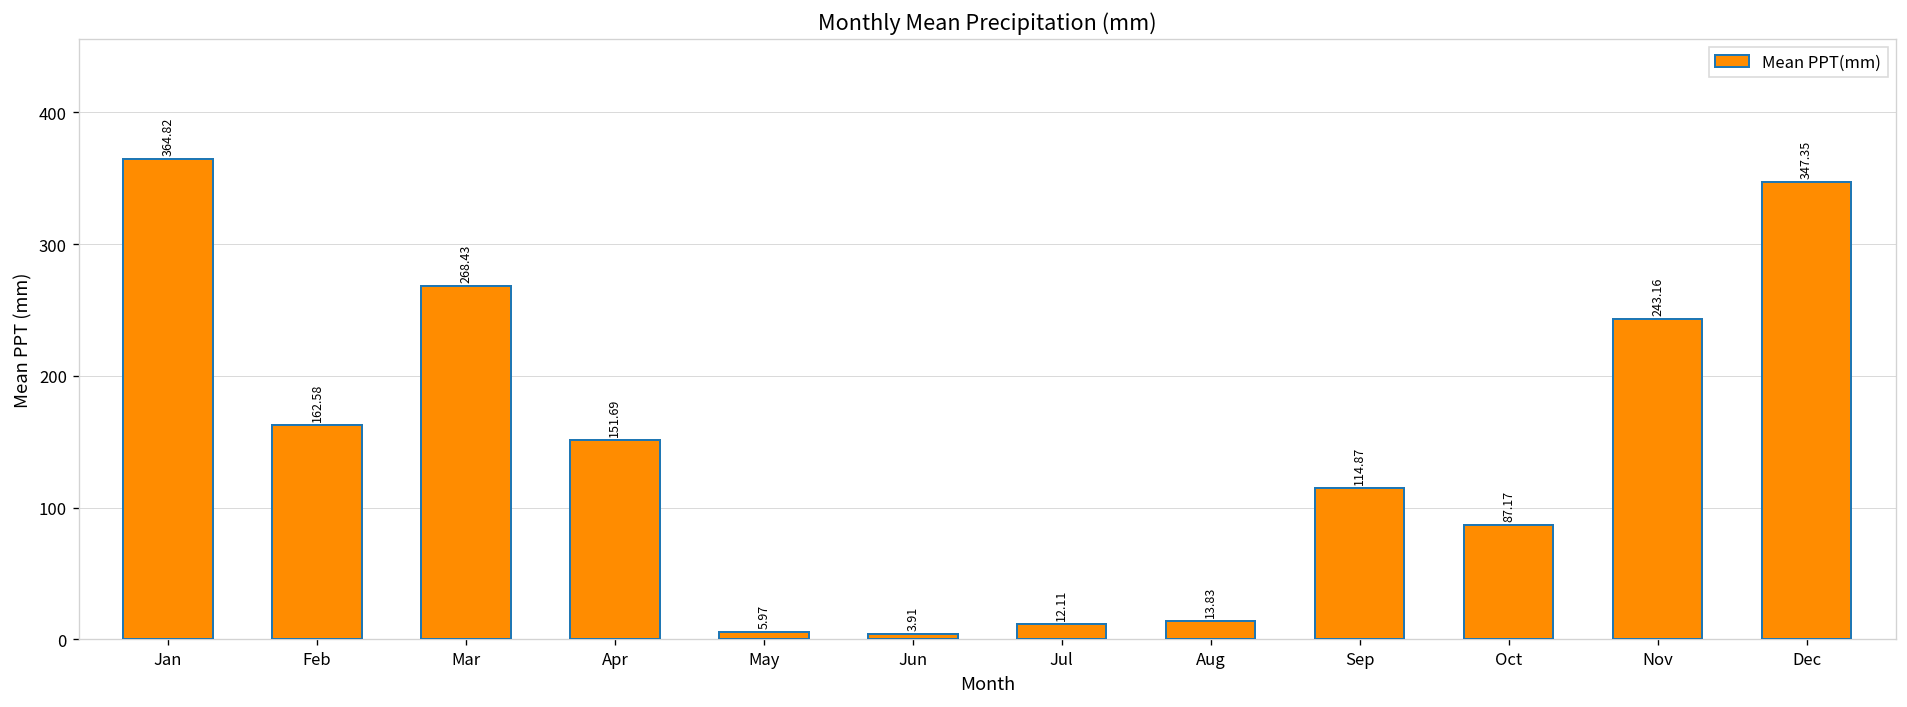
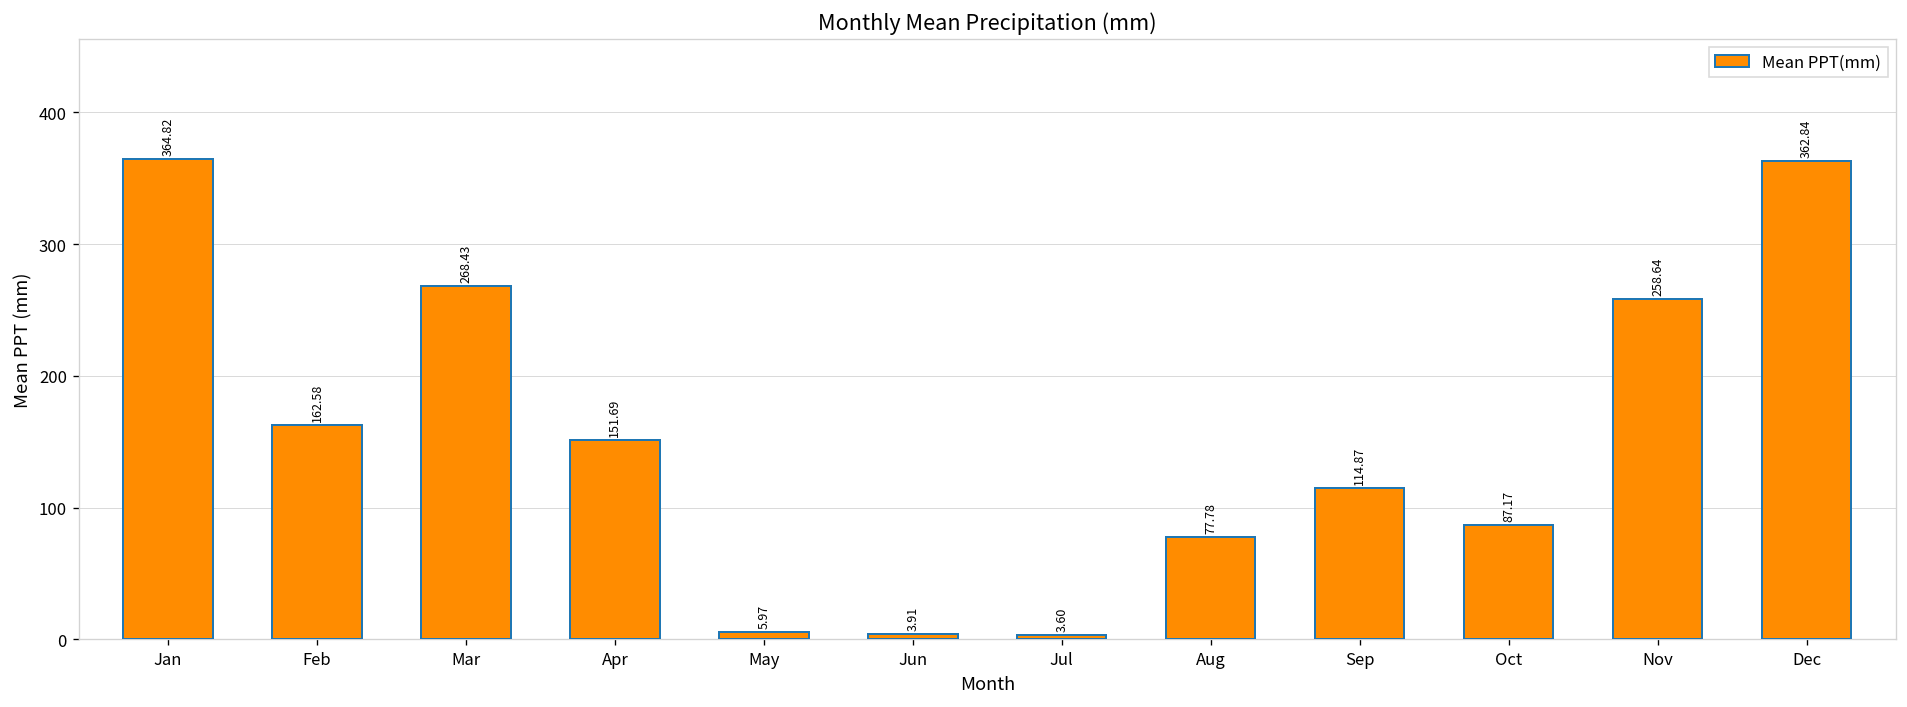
  {
    "Jan": 364.82,
    "Feb": 162.58,
    "Mar": 268.43,
    "Apr": 151.69,
    "May": 5.97,
    "Jun": 3.91,
-   "Jul": 12.11,
-   "Aug": 13.83,
+   "Jul": 3.60,
+   "Aug": 77.78,
    "Sep": 114.87,
    "Oct": 87.17,
-   "Nov": 243.16,
-   "Dec": 347.35
+   "Nov": 258.64,
+   "Dec": 362.84
  }
